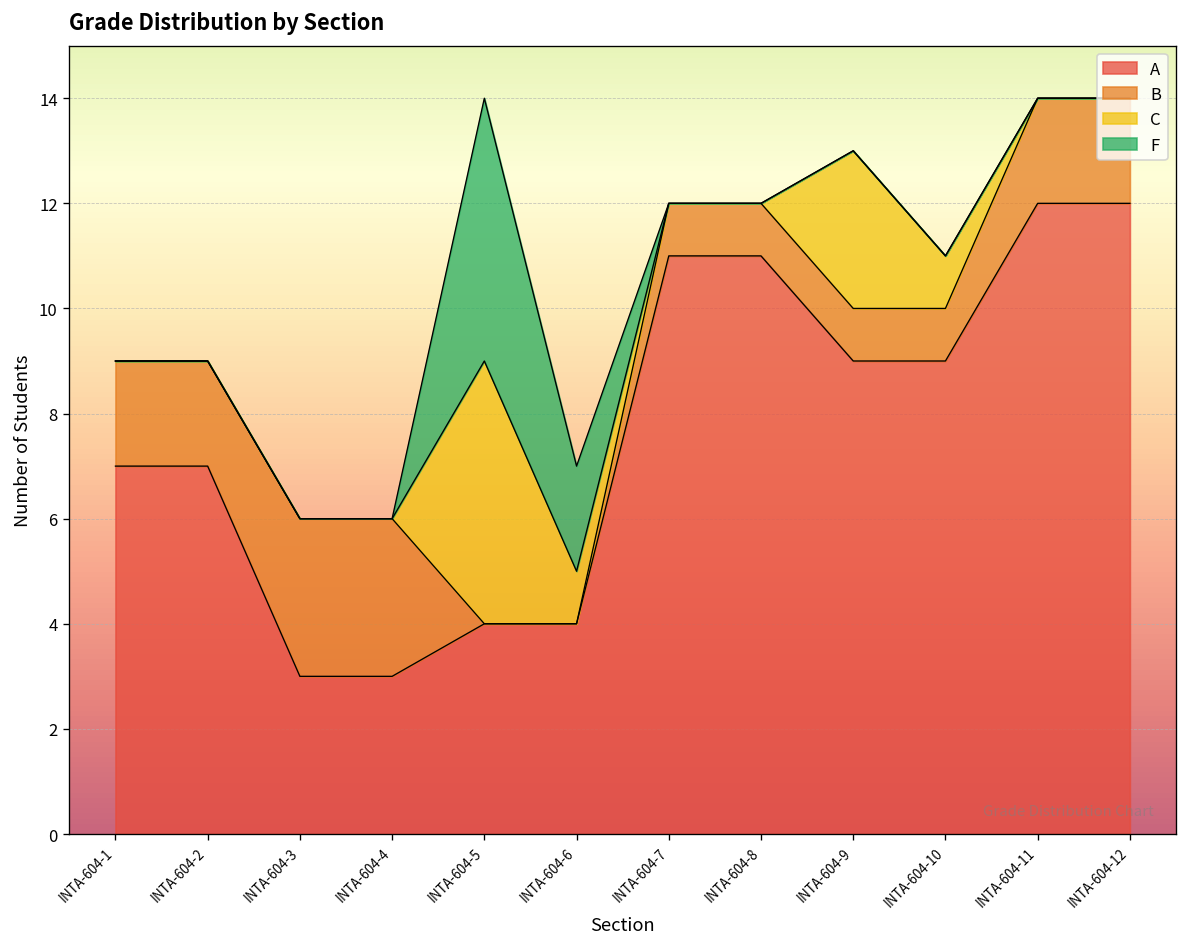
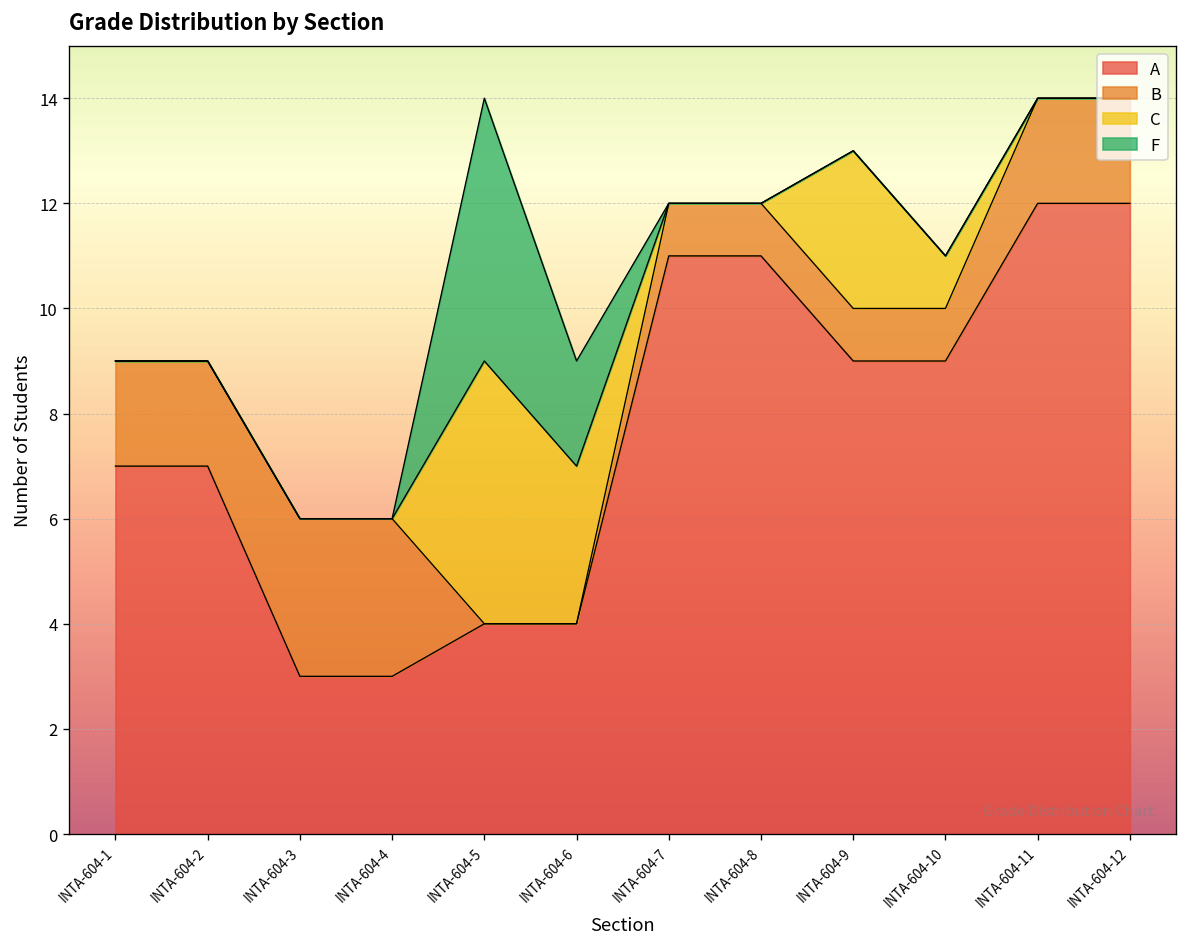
  {
    "C": {
      "INTA-604-5": 5,
-     "INTA-604-6": 1
+     "INTA-604-6": 3
    },
    "F": {
      "INTA-604-5": 5,
      "INTA-604-6": 2
    }
  }
